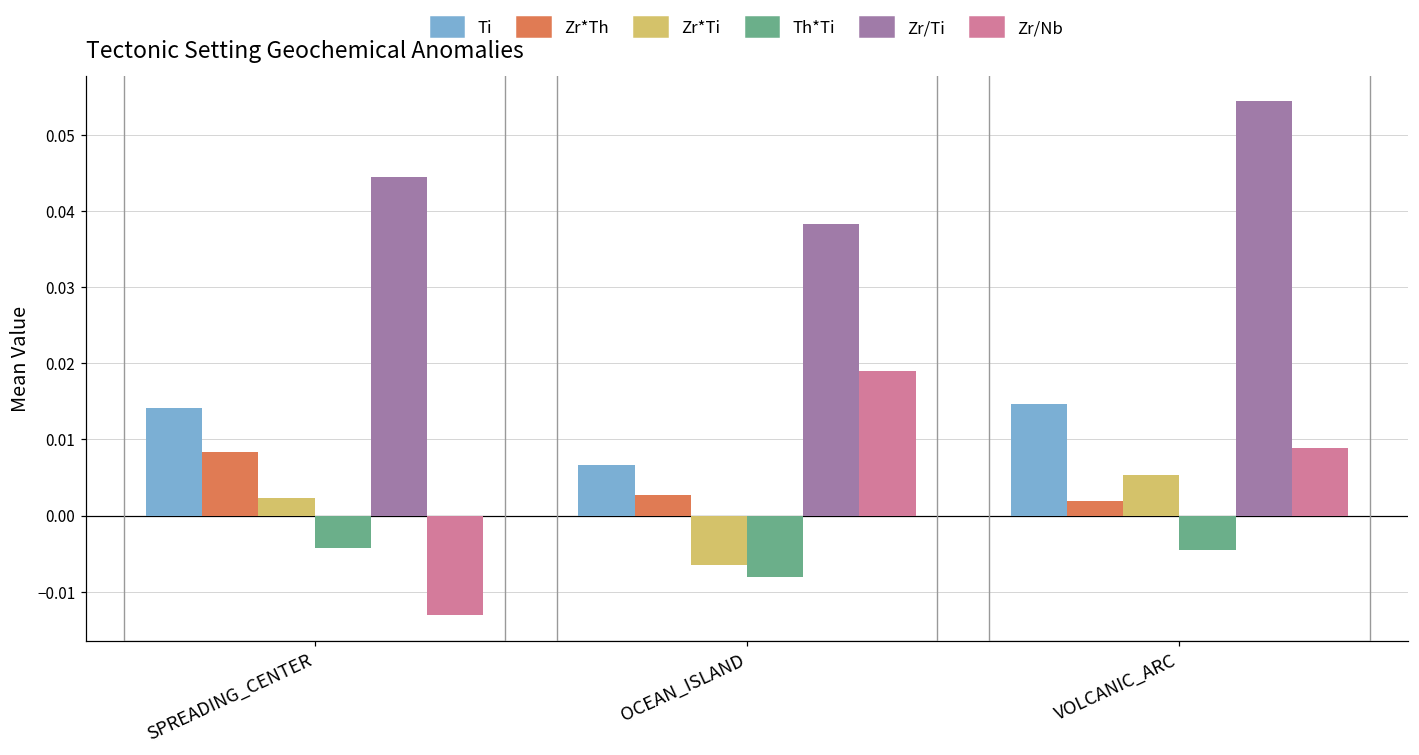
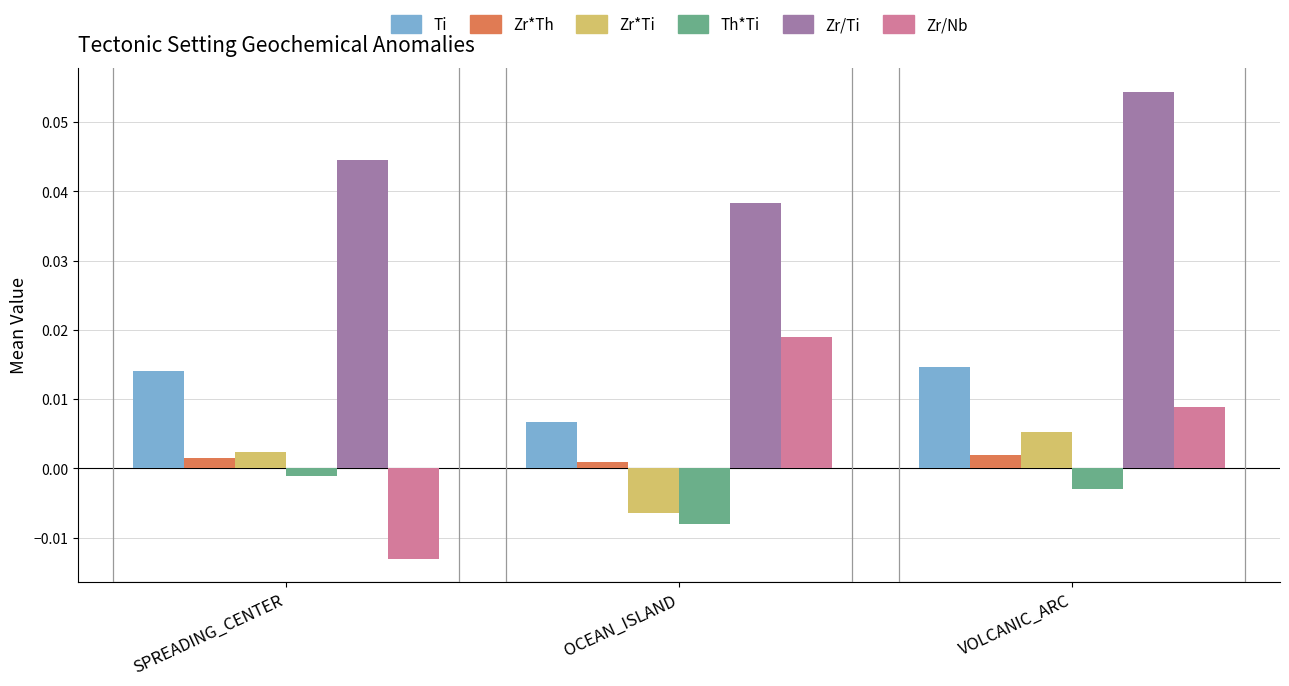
  {
    "Ti": {
      "SPREADING_CENTER": 0.014,
      "OCEAN_ISLAND": 0.007,
      "VOLCANIC_ARC": 0.015
    },
    "Zr*Th": {
-     "SPREADING_CENTER": 0.008,
-     "OCEAN_ISLAND": 0.003,
+     "SPREADING_CENTER": 0.002,
+     "OCEAN_ISLAND": 0.001,
      "VOLCANIC_ARC": 0.002
    },
    "Zr*Ti": {
      "SPREADING_CENTER": 0.002,
      "OCEAN_ISLAND": -0.006,
      "VOLCANIC_ARC": 0.005
    },
    "Th*Ti": {
-     "SPREADING_CENTER": -0.004,
+     "SPREADING_CENTER": -0.001,
      "OCEAN_ISLAND": -0.008,
-     "VOLCANIC_ARC": -0.005
+     "VOLCANIC_ARC": -0.003
    }
  }
